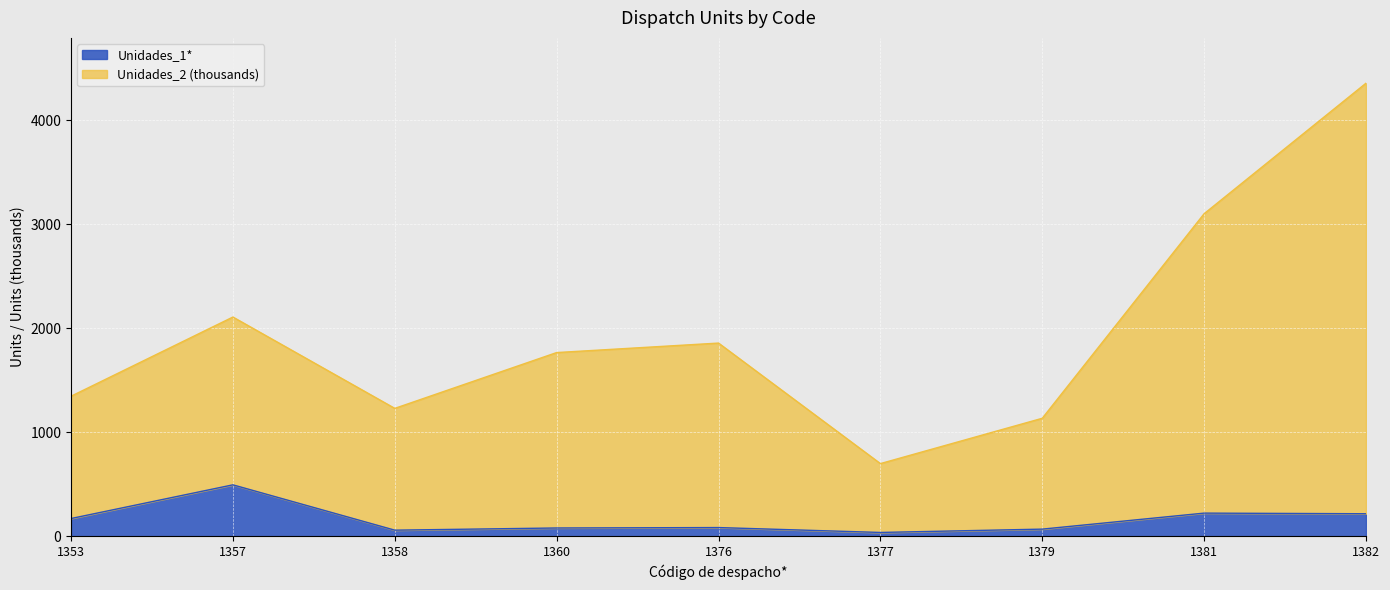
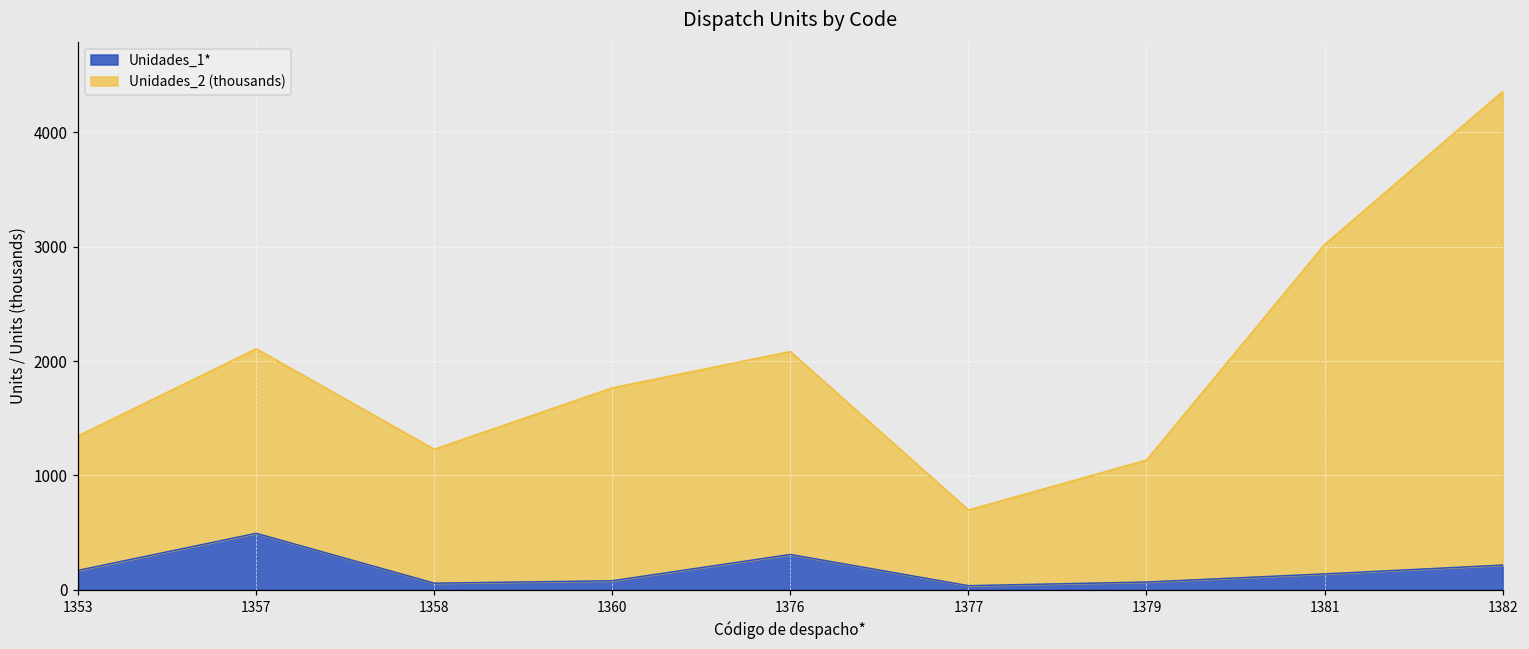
  {
    "Unidades_1*": {
      "1353": 170,
      "1357": 490,
      "1358": 60,
      "1360": 80,
-     "1376": 80,
+     "1376": 310,
      "1377": 40,
      "1379": 70,
-     "1381": 220,
+     "1381": 140,
      "1382": 220
    },
    "Unidades_2 (thousands)": {
      "1353": 1180,
      "1357": 1610,
      "1358": 1170,
      "1360": 1690,
      "1376": 1770,
      "1377": 660,
      "1379": 1070,
      "1381": 2880,
      "1382": 4140
    }
  }
